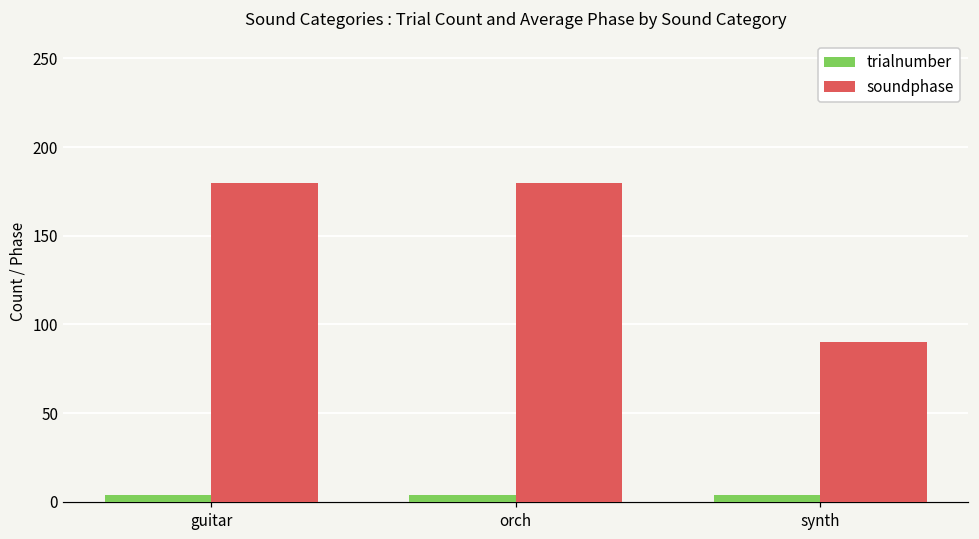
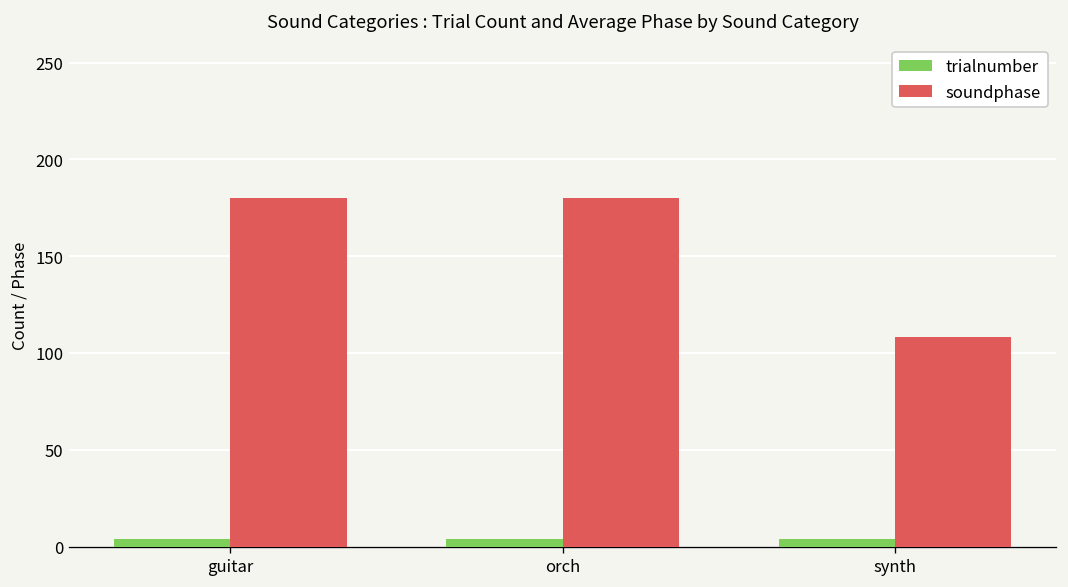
  {
    "trialnumber": {
      "guitar": 4,
      "orch": 4,
      "synth": 4
    },
    "soundphase": {
      "guitar": 180,
      "orch": 180,
-     "synth": 90
+     "synth": 108
    }
  }
